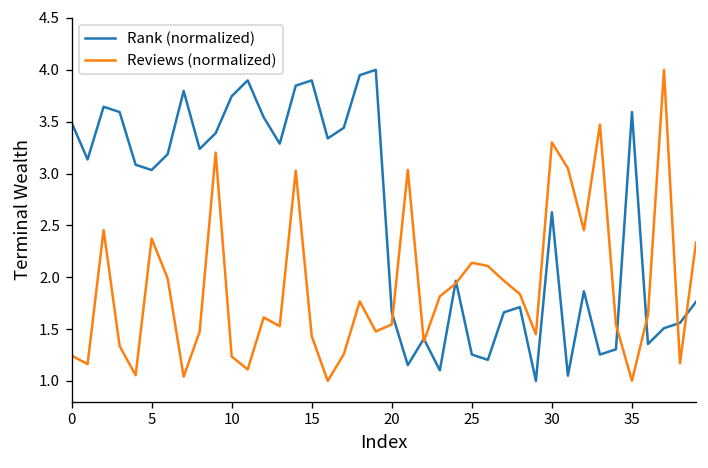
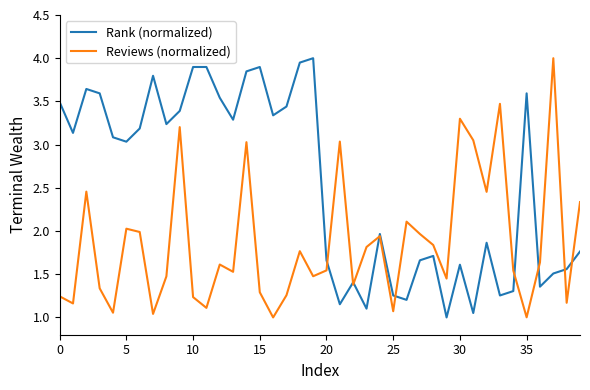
  {
    "Rank (normalized)": {
      "0": 3.5,
      "5": 3.0,
-     "10": 3.7,
+     "10": 3.9,
      "15": 3.9,
      "20": 1.7,
      "25": 1.3,
-     "30": 2.6,
+     "30": 1.6,
      "35": 3.6
    },
    "Reviews (normalized)": {
      "0": 1.2,
-     "5": 2.4,
+     "5": 2.0,
      "10": 1.2,
-     "15": 1.4,
+     "15": 1.3,
      "20": 1.5,
-     "25": 2.1,
+     "25": 1.1,
      "30": 3.3,
      "35": 1.0
    }
  }
